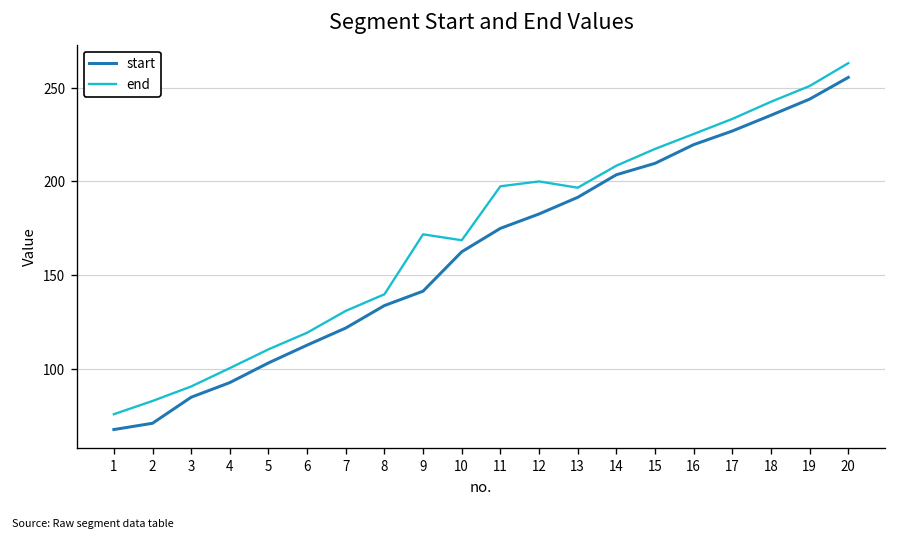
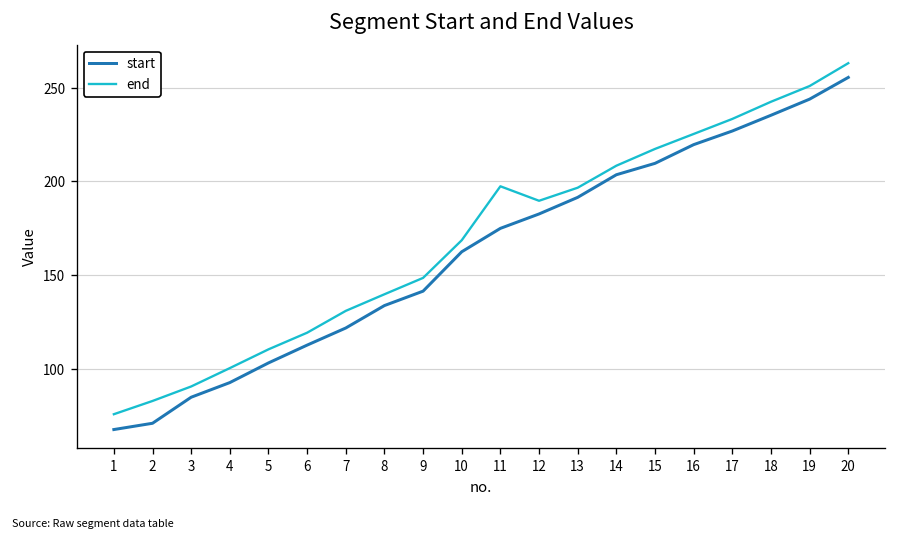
  {
    "start": {
      "1": 67,
      "2": 71,
      "3": 85,
      "4": 93,
      "5": 103,
      "6": 113,
      "7": 122,
      "8": 134,
      "9": 141,
      "10": 162,
      "11": 175,
      "12": 183,
      "13": 191,
      "14": 203,
      "15": 210,
      "16": 220,
      "17": 227,
      "18": 235,
      "19": 244,
      "20": 255
    },
    "end": {
      "1": 76,
      "2": 83,
      "3": 90,
      "4": 100,
      "5": 110,
      "6": 119,
      "7": 131,
      "8": 140,
-     "9": 172,
+     "9": 148,
      "10": 169,
      "11": 197,
-     "12": 200,
+     "12": 190,
      "13": 197,
      "14": 208,
      "15": 217,
      "16": 225,
      "17": 233,
      "18": 242,
      "19": 251,
      "20": 263
    }
  }
